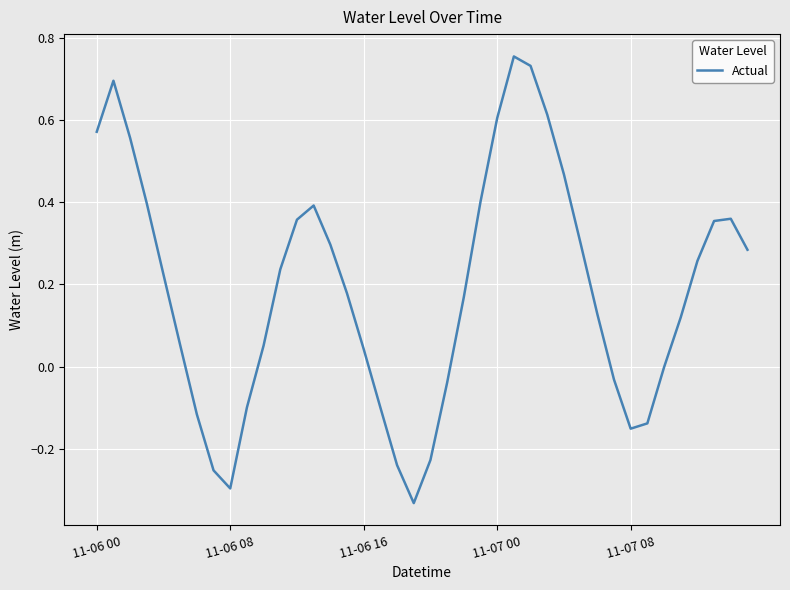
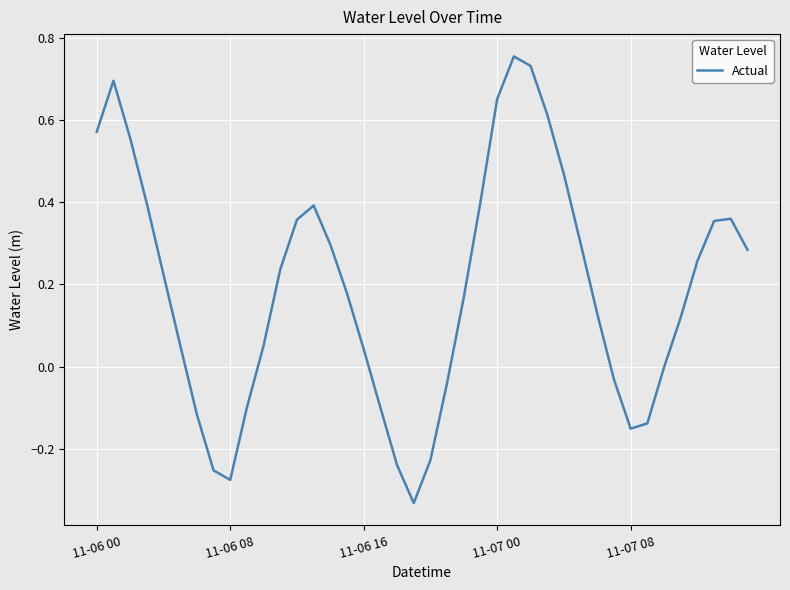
  {
    "11-06 00": 0.57,
-   "11-06 08": -0.30,
+   "11-06 08": -0.28,
    "11-06 16": 0.04,
-   "11-07 00": 0.60,
+   "11-07 00": 0.65,
    "11-07 08": -0.15
  }
